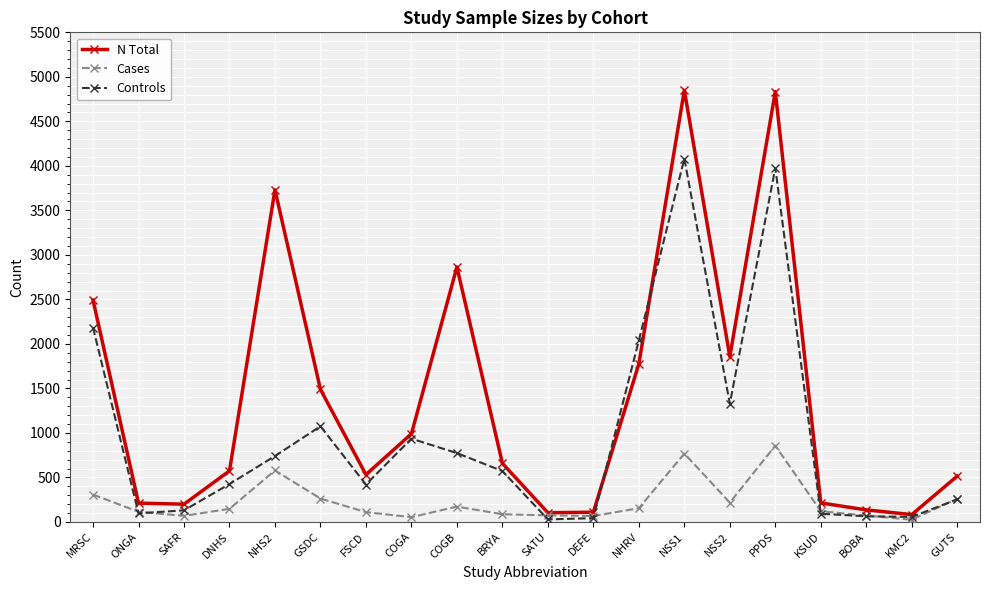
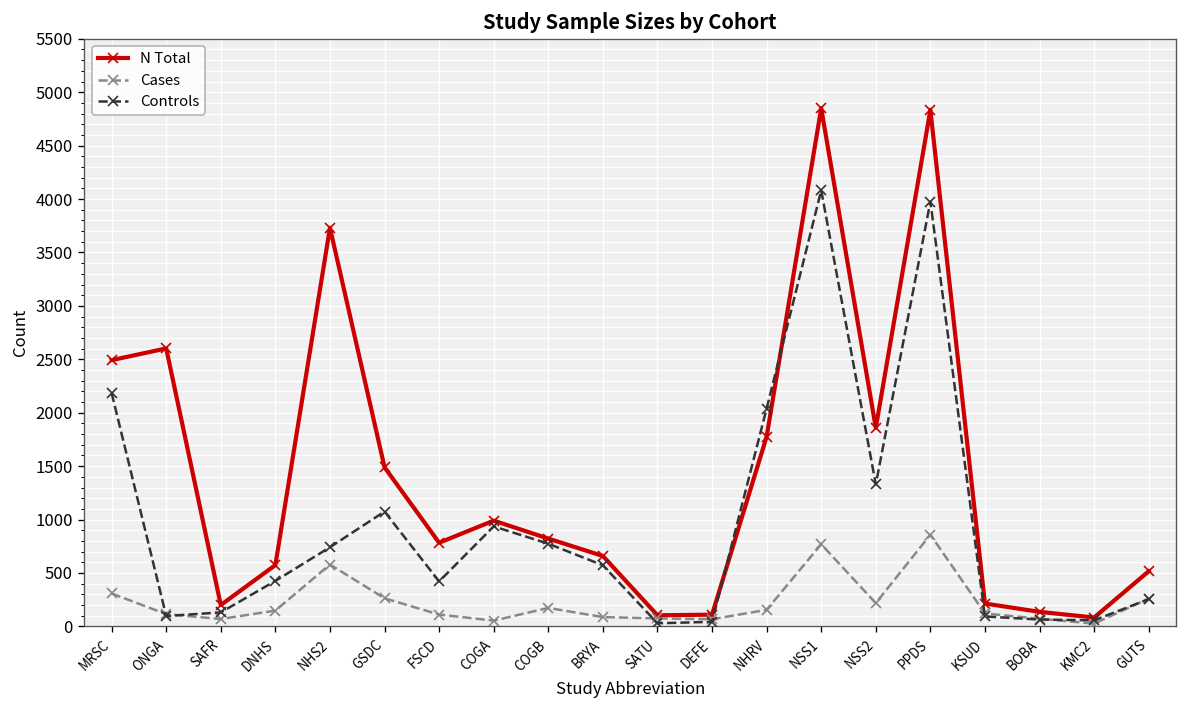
  {
    "N Total": {
      "MRSC": 2500,
-     "ONGA": 200,
+     "ONGA": 2600,
      "SAFR": 200,
      "DNHS": 600,
      "NHS2": 3700,
      "GSDC": 1500,
-     "FSCD": 500,
+     "FSCD": 800,
      "COGA": 1000,
-     "COGB": 2900,
+     "COGB": 800,
      "BRYA": 700,
      "SATU": 100,
      "DEFE": 100,
      "NHRV": 1800,
      "NSS1": 4900,
      "NSS2": 1900,
      "PPDS": 4800,
      "KSUD": 200,
      "BOBA": 100,
      "GUTS": 500
    },
    "Cases": {
      "MRSC": 300,
      "SAFR": 100,
      "DNHS": 100,
      "NHS2": 600,
      "GSDC": 300,
      "FSCD": 100,
      "COGA": 100,
      "COGB": 200,
      "BRYA": 100,
      "SATU": 100,
      "NHRV": 200,
      "NSS1": 800,
      "NSS2": 200,
      "PPDS": 900,
      "KSUD": 100,
      "KMC2": 0
    },
    "Controls": {
      "MRSC": 2200,
      "SAFR": 100,
      "DNHS": 400,
      "NHS2": 700,
      "GSDC": 1100,
      "FSCD": 400,
      "COGA": 900,
      "COGB": 800,
      "BRYA": 600,
      "SATU": 0,
      "NHRV": 2000,
      "NSS1": 4100,
      "NSS2": 1300,
      "PPDS": 4000,
      "KSUD": 100
    }
  }
